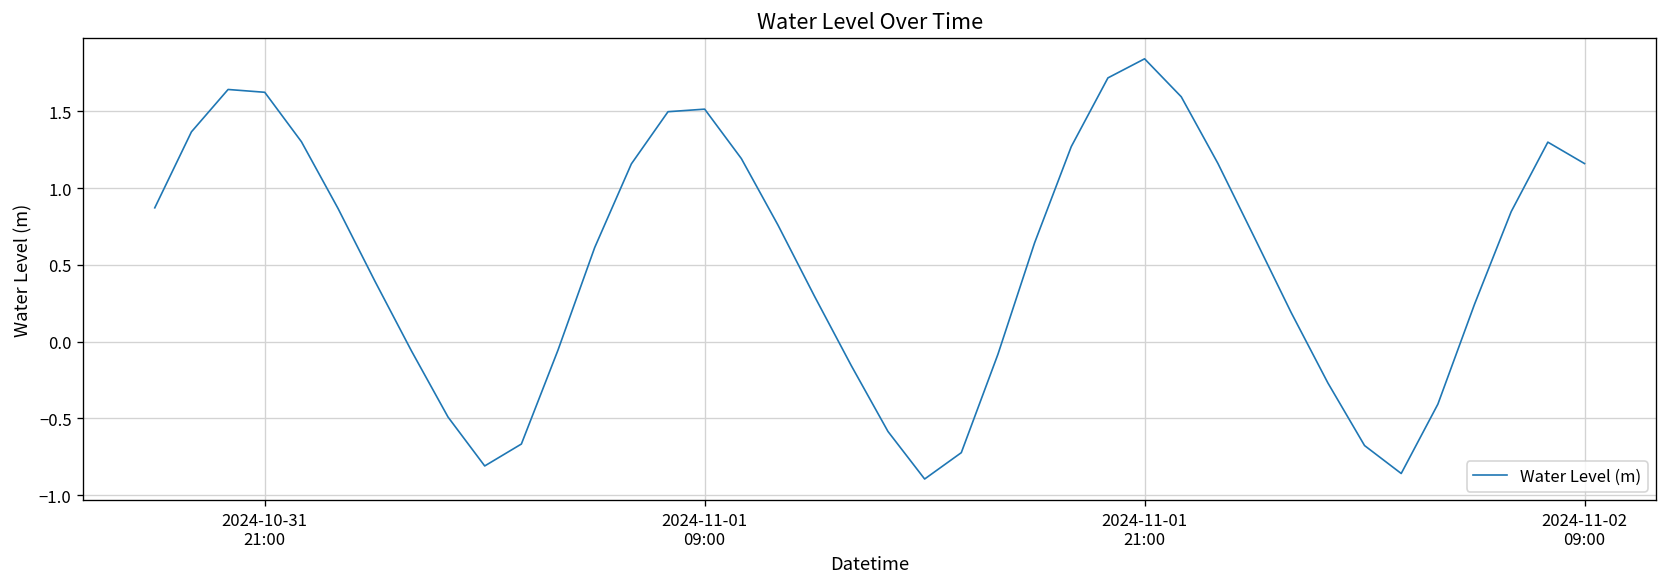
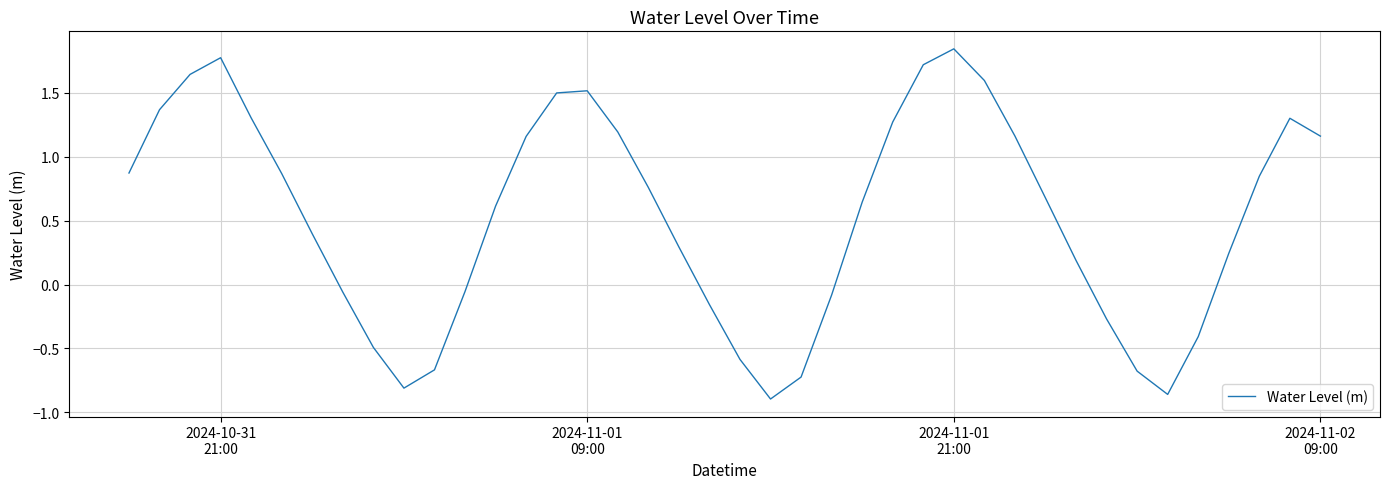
  {
-   "2024-10-31 21:00": 1.62,
+   "2024-10-31 21:00": 1.77,
    "2024-11-01 09:00": 1.52,
    "2024-11-01 21:00": 1.84,
    "2024-11-02 09:00": 1.16
  }
